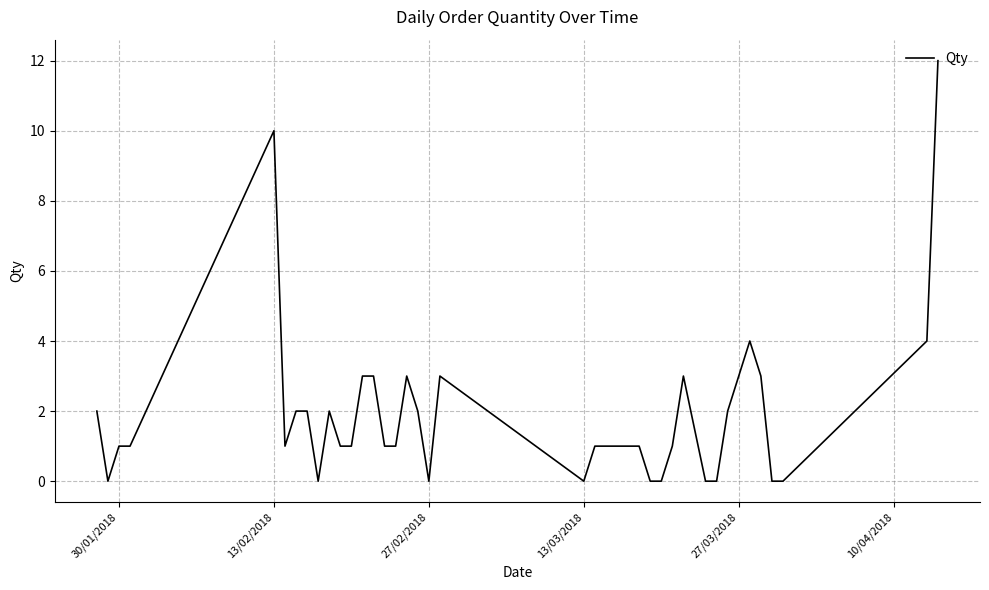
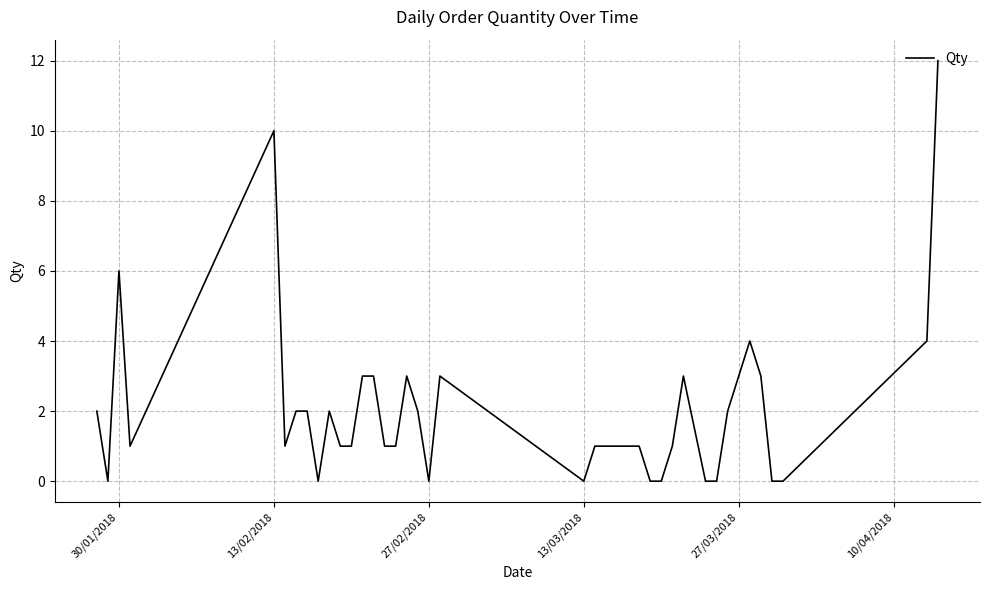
  {
-   "30/01/2018": 1,
+   "30/01/2018": 6,
    "13/02/2018": 10,
    "27/02/2018": 0,
    "13/03/2018": 0,
    "27/03/2018": 3
  }
